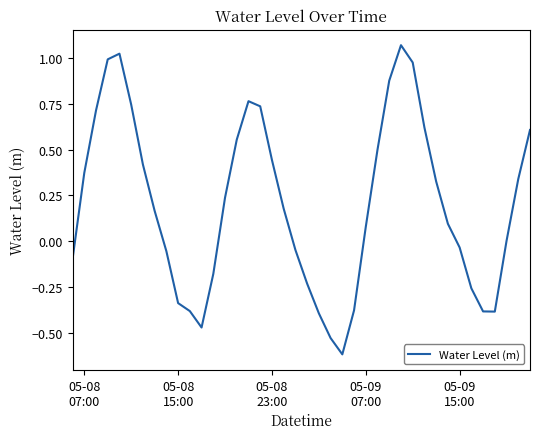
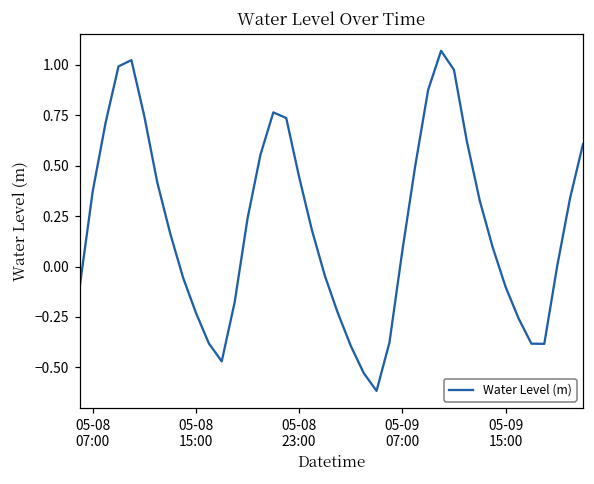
  {
    "05-08 07:00": 0.37,
-   "05-08 15:00": -0.34,
+   "05-08 15:00": -0.23,
    "05-08 23:00": 0.44,
    "05-09 07:00": 0.08,
-   "05-09 15:00": -0.03
+   "05-09 15:00": -0.10
  }
